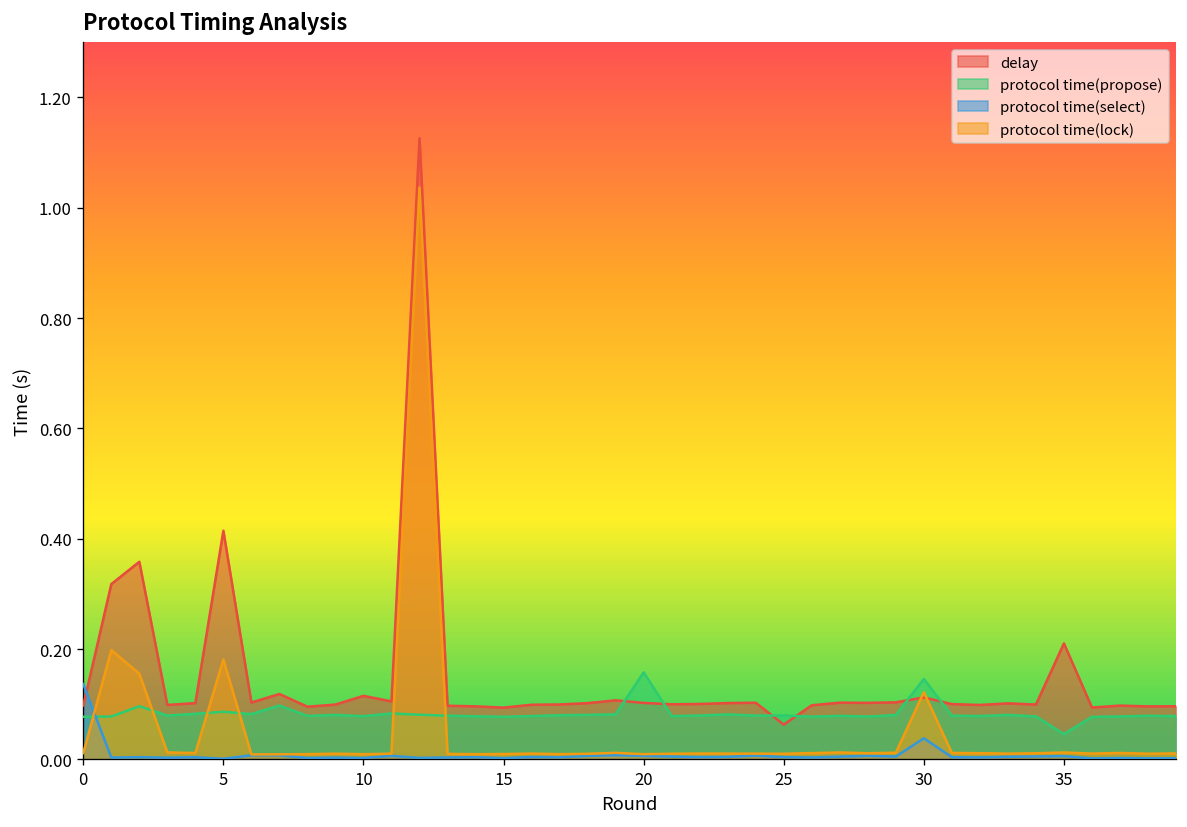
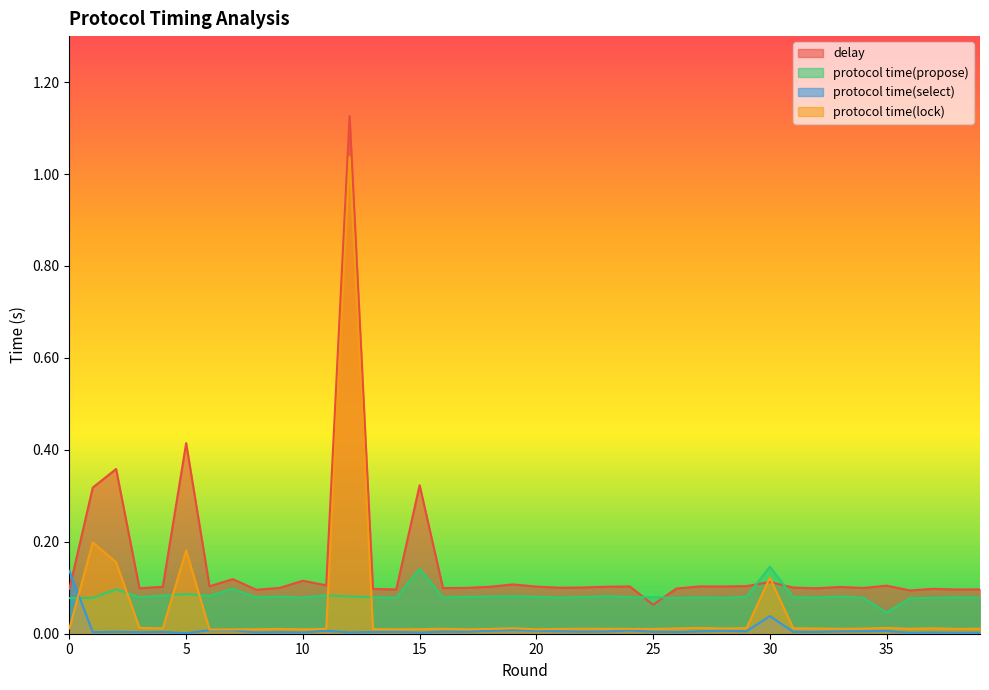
  {
    "delay": {
      "0": 0.10,
      "5": 0.41,
      "10": 0.12,
-     "15": 0.09,
+     "15": 0.32,
      "20": 0.10,
      "25": 0.06,
      "30": 0.11,
-     "35": 0.21
+     "35": 0.10
    },
    "protocol time(propose)": {
      "0": 0.08,
      "5": 0.09,
      "10": 0.08,
-     "15": 0.08,
-     "20": 0.16,
+     "15": 0.14,
+     "20": 0.08,
      "25": 0.08,
      "30": 0.15,
      "35": 0.05
    },
    "protocol time(select)": {
      "0": 0.14,
      "5": 0.00,
      "10": 0.00,
      "15": 0.00,
      "25": 0.00,
      "30": 0.04,
      "35": 0.01
    },
    "protocol time(lock)": {
      "0": 0.01,
      "5": 0.18,
      "10": 0.01,
      "15": 0.01,
      "25": 0.01,
      "30": 0.12,
      "35": 0.01
    }
  }
